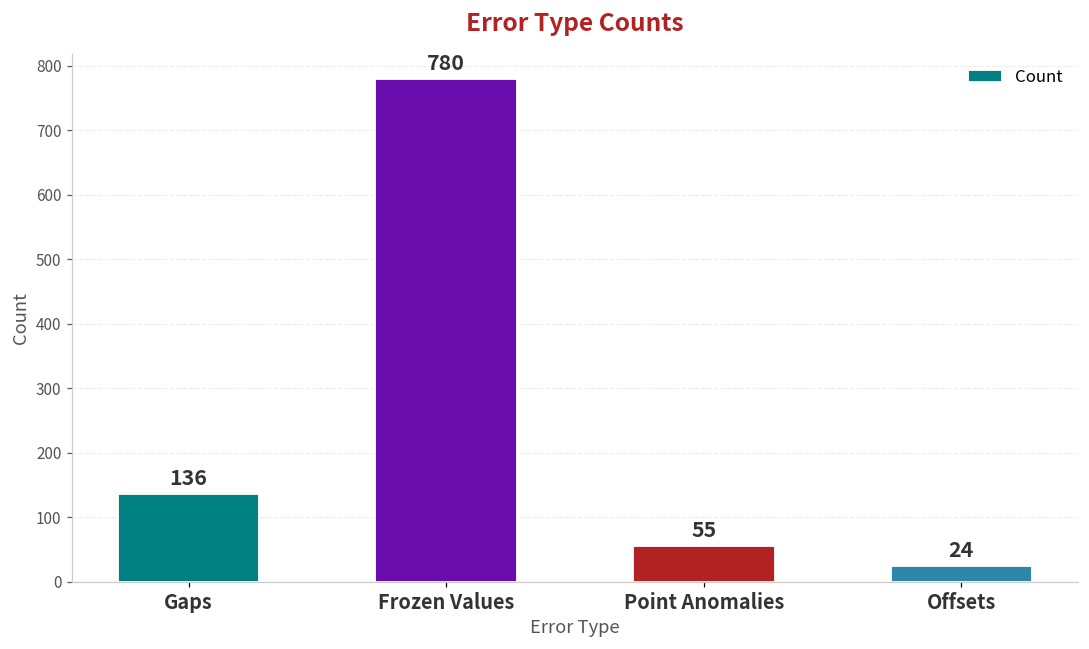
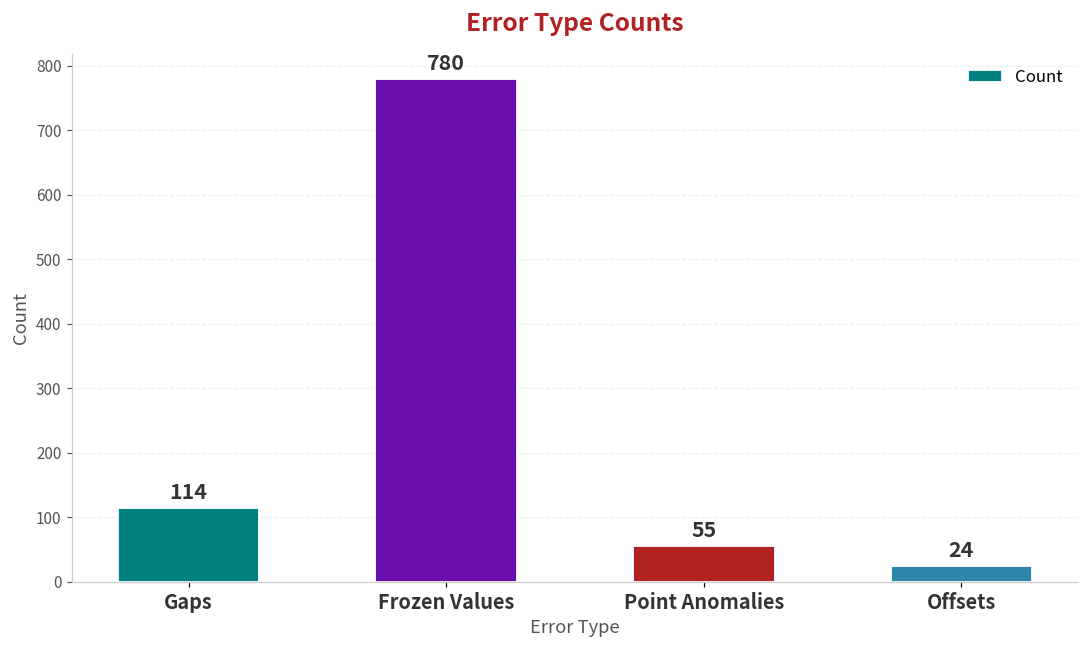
  {
-   "Gaps": 136,
+   "Gaps": 114,
    "Frozen Values": 780,
    "Point Anomalies": 55,
    "Offsets": 24
  }
